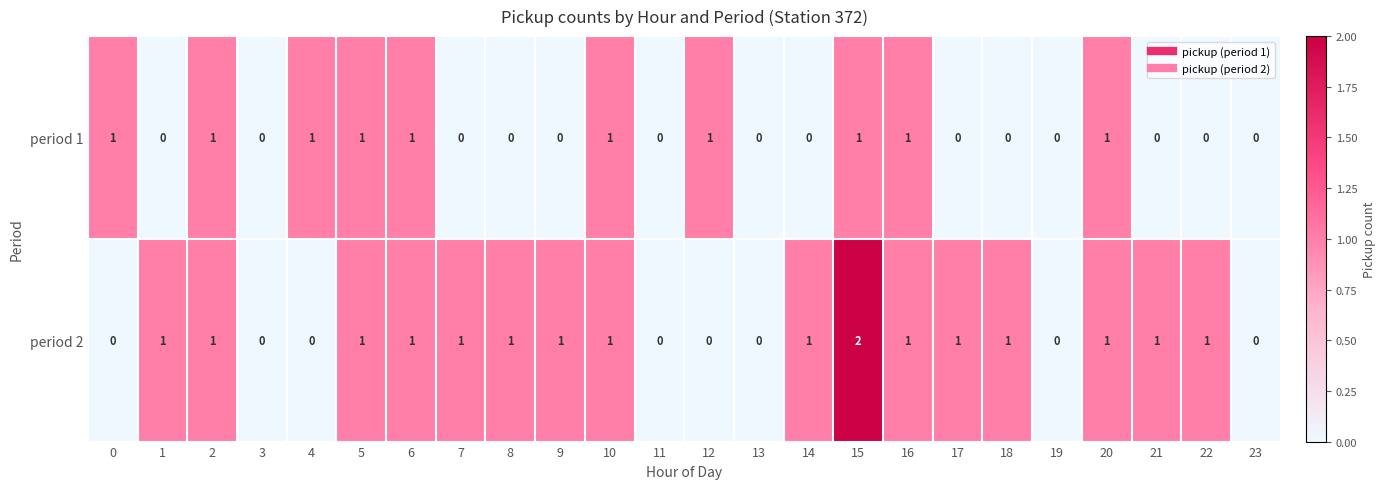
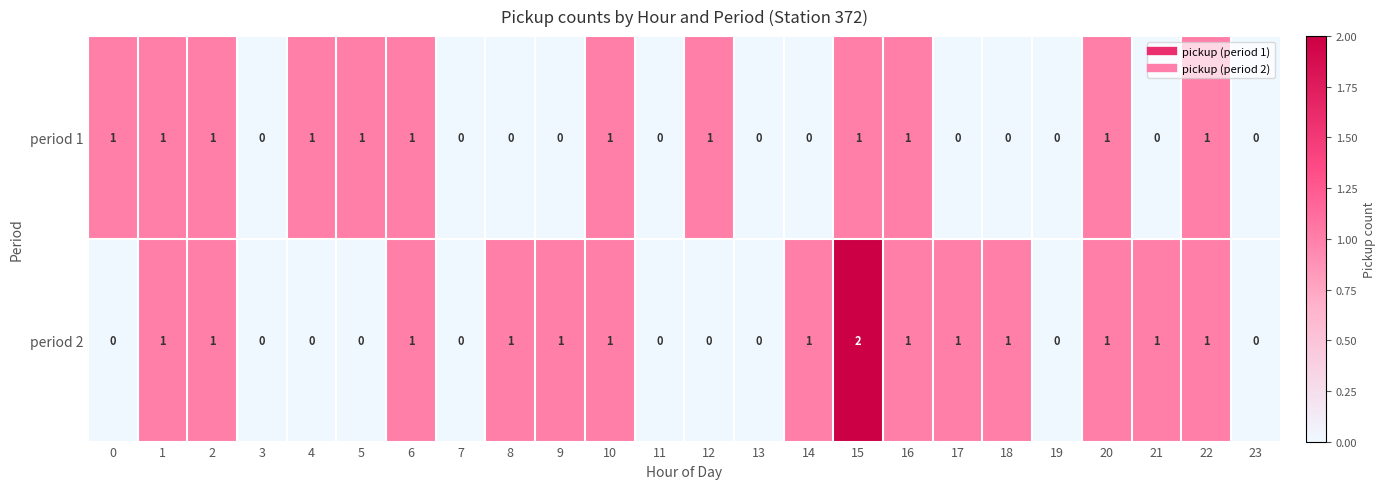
  {
    "period 1": {
      "0": 1,
-     "1": 0,
+     "1": 1,
      "2": 1,
      "3": 0,
      "4": 1,
      "5": 1,
      "6": 1,
      "7": 0,
      "8": 0,
      "9": 0,
      "10": 1,
      "11": 0,
      "12": 1,
      "13": 0,
      "14": 0,
      "15": 1,
      "16": 1,
      "17": 0,
      "18": 0,
      "19": 0,
      "20": 1,
      "21": 0,
-     "22": 0,
+     "22": 1,
      "23": 0
    },
    "period 2": {
      "0": 0,
      "1": 1,
      "2": 1,
      "3": 0,
      "4": 0,
-     "5": 1,
+     "5": 0,
      "6": 1,
-     "7": 1,
+     "7": 0,
      "8": 1,
      "9": 1,
      "10": 1,
      "11": 0,
      "12": 0,
      "13": 0,
      "14": 1,
      "15": 2,
      "16": 1,
      "17": 1,
      "18": 1,
      "19": 0,
      "20": 1,
      "21": 1,
      "22": 1,
      "23": 0
    }
  }
